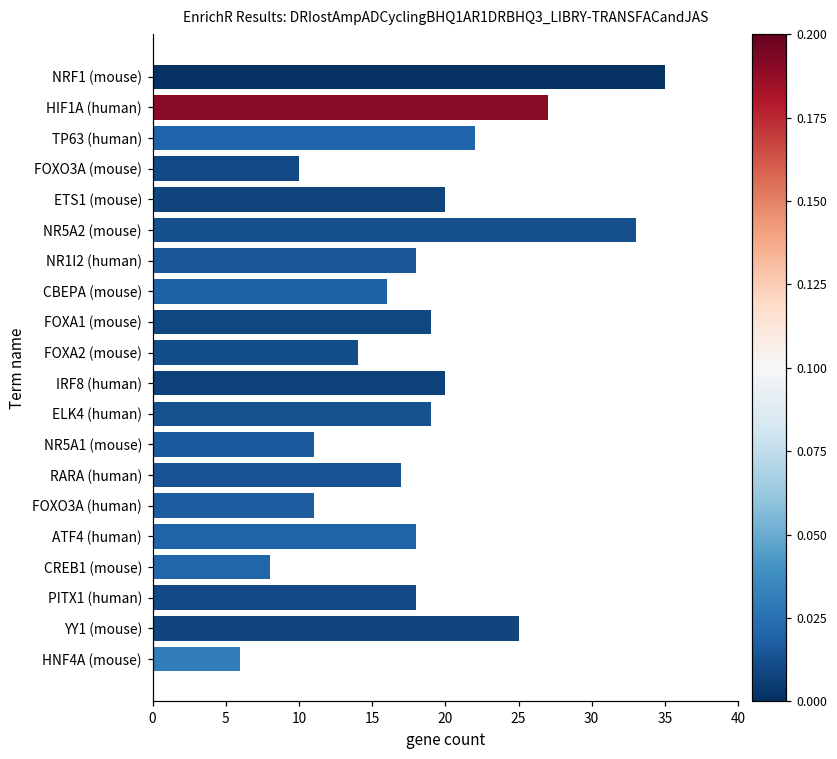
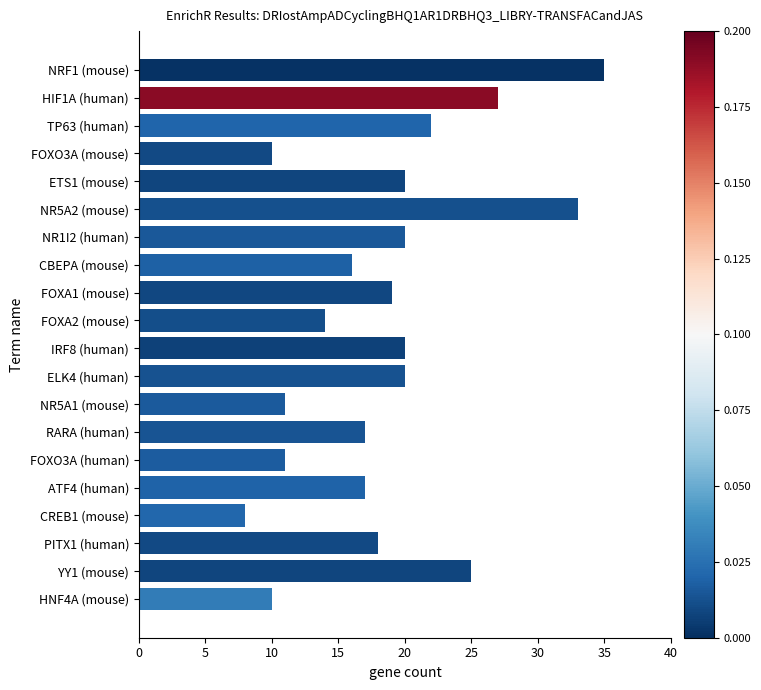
  {
    "NRF1 (mouse)": 35,
    "HIF1A (human)": 27,
    "TP63 (human)": 22,
    "FOXO3A (mouse)": 10,
    "ETS1 (mouse)": 20,
    "NR5A2 (mouse)": 33,
-   "NR1I2 (human)": 18,
+   "NR1I2 (human)": 20,
    "CBEPA (mouse)": 16,
    "FOXA1 (mouse)": 19,
    "FOXA2 (mouse)": 14,
    "IRF8 (human)": 20,
-   "ELK4 (human)": 19,
+   "ELK4 (human)": 20,
    "NR5A1 (mouse)": 11,
    "RARA (human)": 17,
    "FOXO3A (human)": 11,
-   "ATF4 (human)": 18,
+   "ATF4 (human)": 17,
    "CREB1 (mouse)": 8,
    "PITX1 (human)": 18,
    "YY1 (mouse)": 25,
-   "HNF4A (mouse)": 6
+   "HNF4A (mouse)": 10
  }
